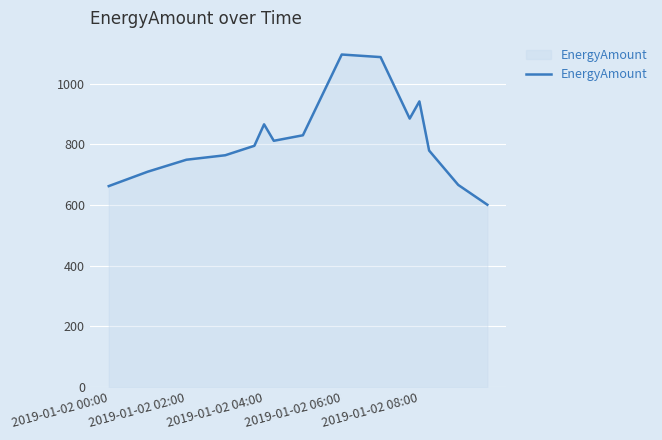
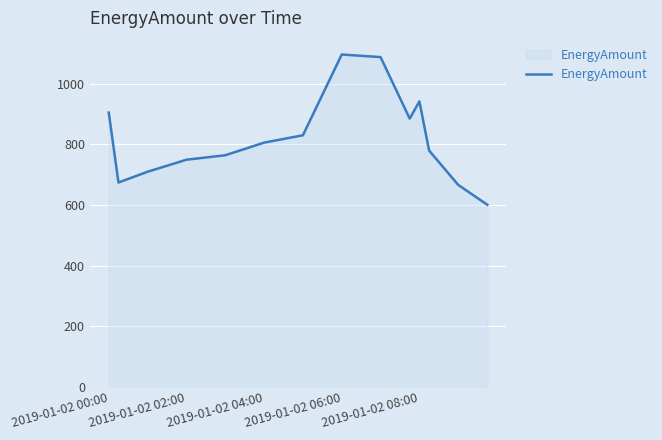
  {
-   "2019-01-02 00:00": 660,
+   "2019-01-02 00:00": 900,
    "2019-01-02 02:00": 750,
-   "2019-01-02 04:00": 870,
+   "2019-01-02 04:00": 810,
    "2019-01-02 06:00": 1100,
    "2019-01-02 08:00": 940
  }
